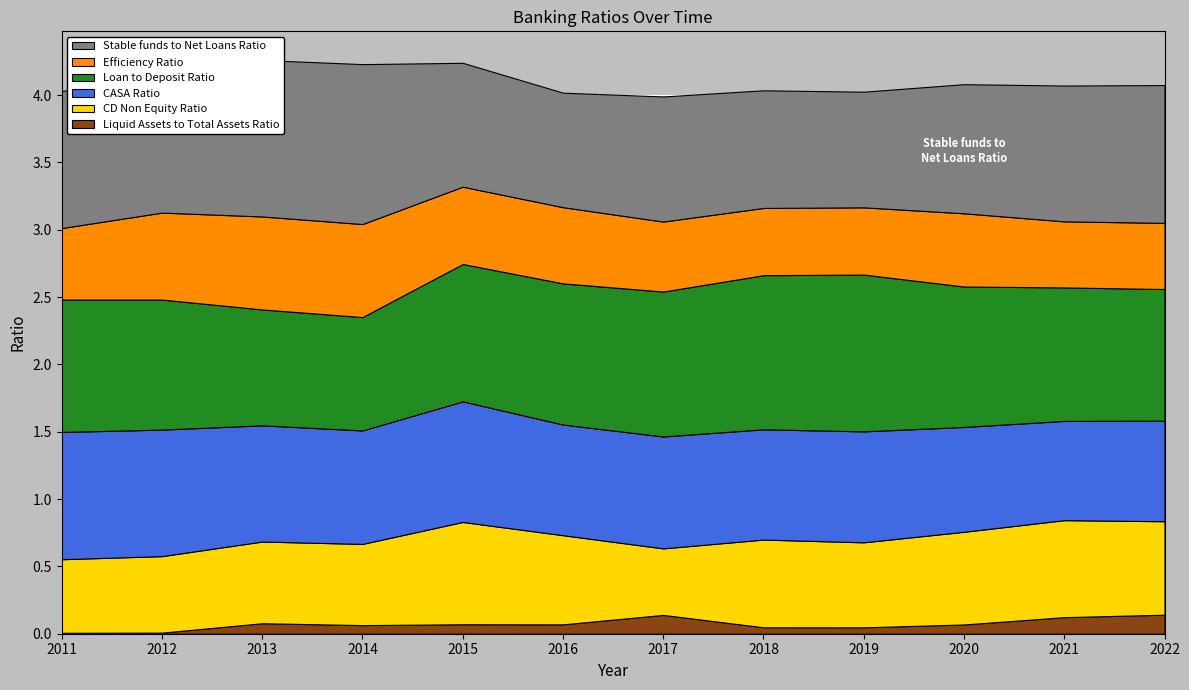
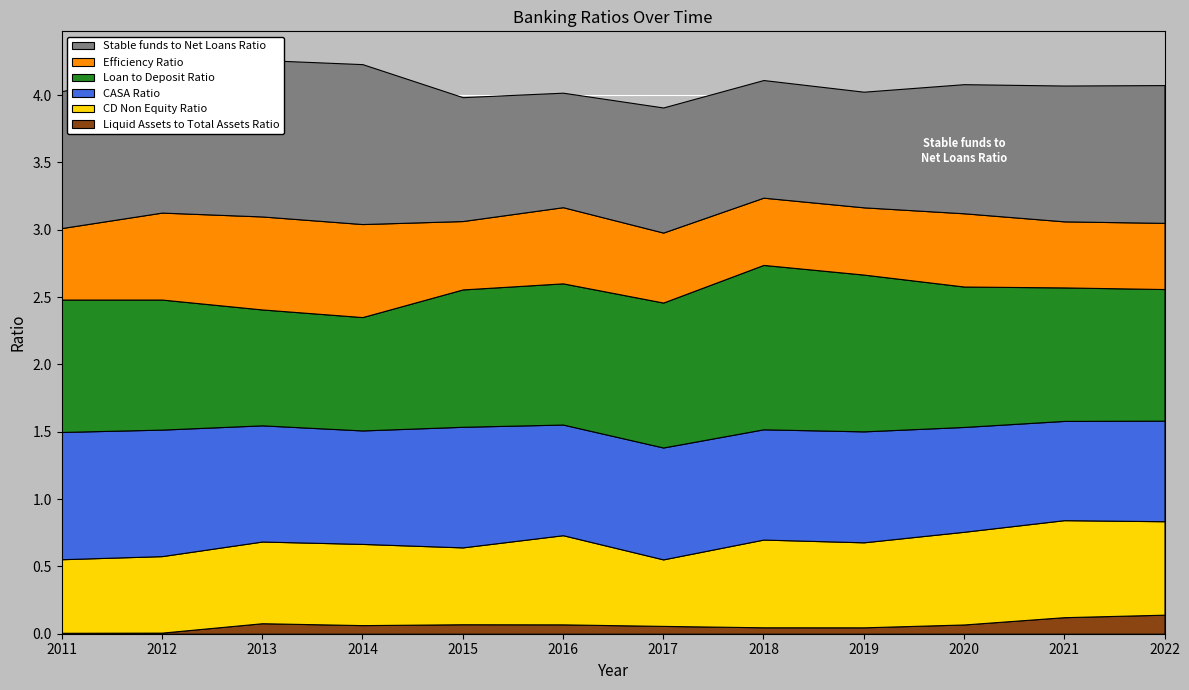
  {
    "Liquid Assets to Total Assets Ratio": {
-     "2017": 0.14
+     "2017": 0.06
    },
    "CD Non Equity Ratio": {
-     "2015": 0.76
+     "2015": 0.57
    },
    "Loan to Deposit Ratio": {
-     "2018": 1.14
+     "2018": 1.22
    },
    "Efficiency Ratio": {
-     "2015": 0.57
+     "2015": 0.51
    },
    "Stable funds to Net Loans Ratio": {
      "2011": 1.02,
      "2014": 1.19,
      "2015": 0.92,
      "2016": 0.85,
      "2017": 0.93,
      "2018": 0.87,
      "2019": 0.86,
      "2020": 0.96,
      "2021": 1.01,
      "2022": 1.02
    }
  }
